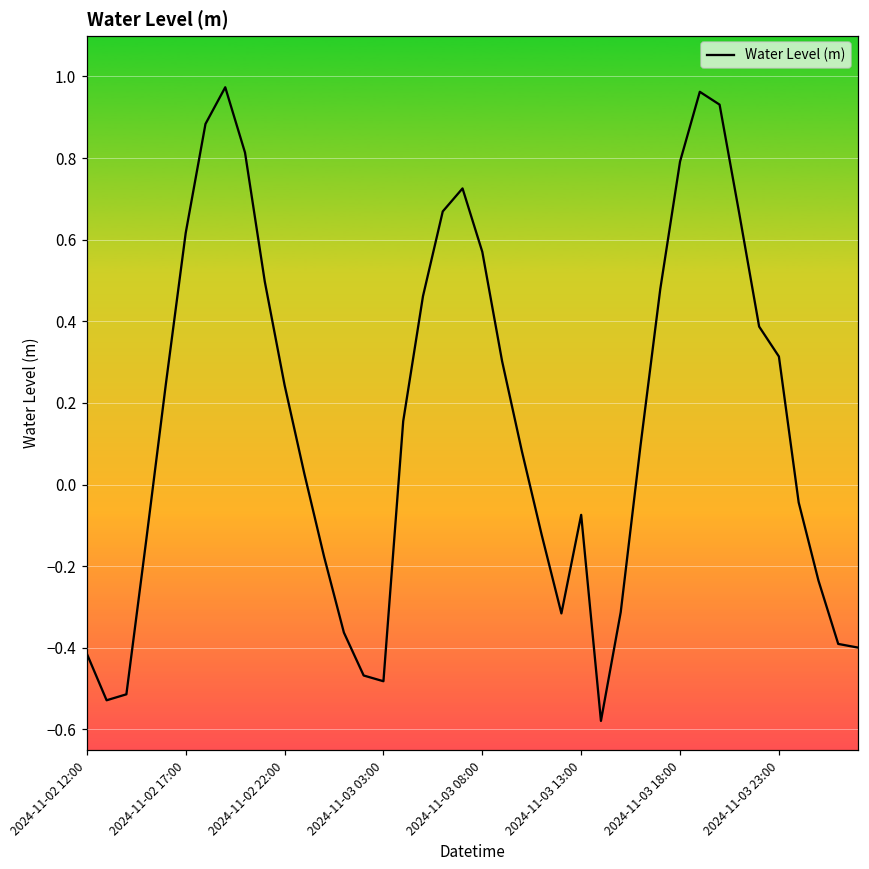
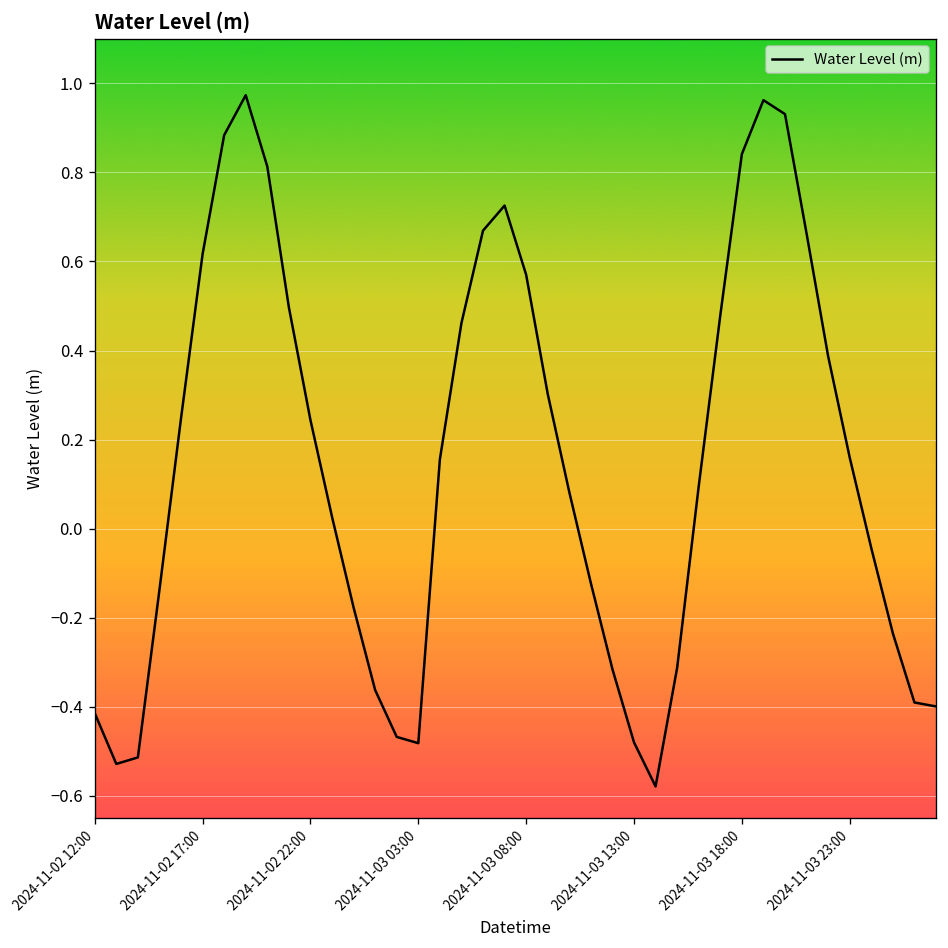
  {
    "2024-11-02 12:00": -0.41,
    "2024-11-02 17:00": 0.62,
    "2024-11-02 22:00": 0.24,
    "2024-11-03 03:00": -0.48,
    "2024-11-03 08:00": 0.57,
-   "2024-11-03 13:00": -0.07,
-   "2024-11-03 18:00": 0.79,
-   "2024-11-03 23:00": 0.31
+   "2024-11-03 13:00": -0.48,
+   "2024-11-03 18:00": 0.84,
+   "2024-11-03 23:00": 0.16
  }
